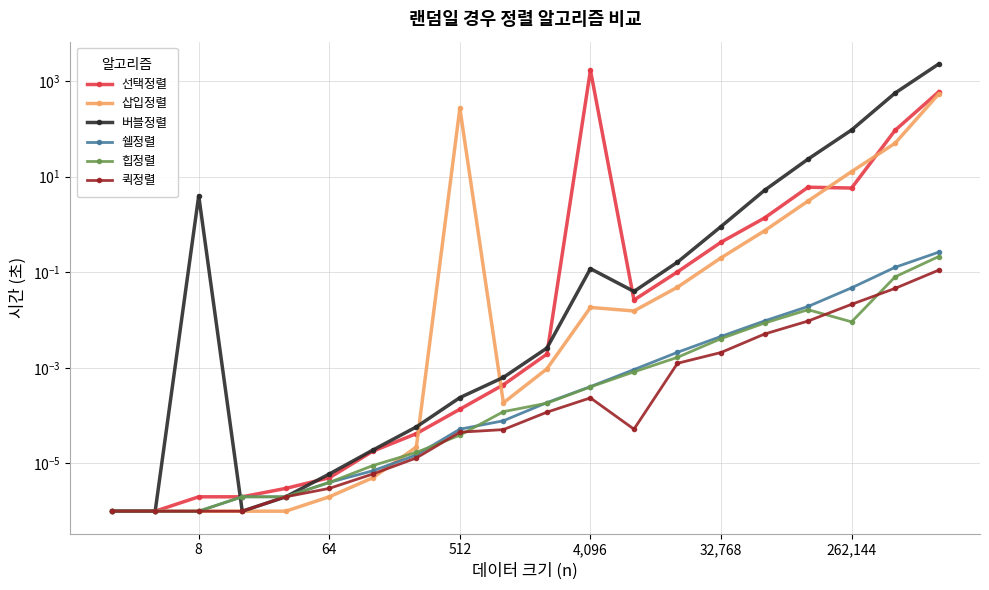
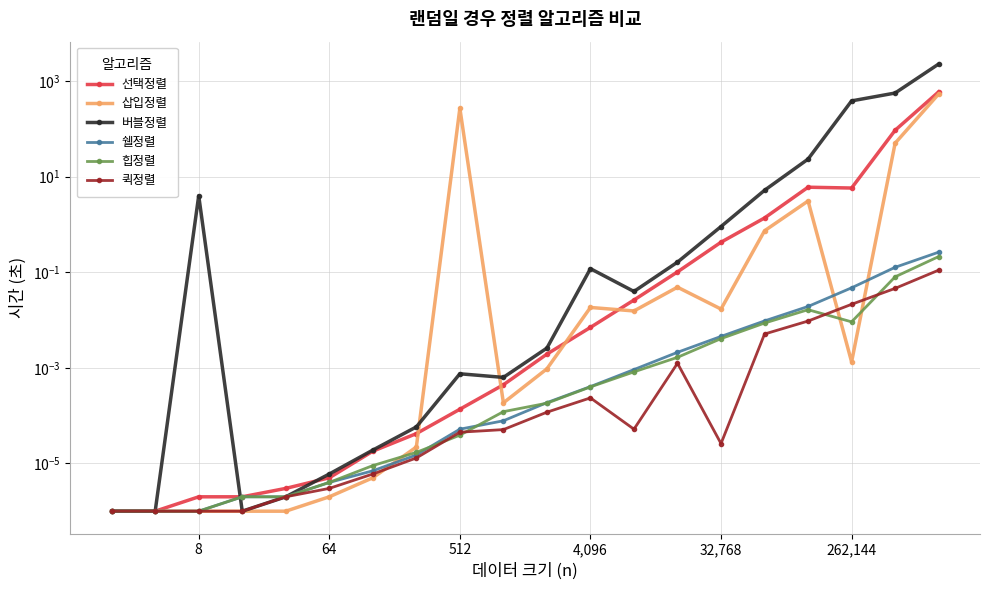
  {
    "선택정렬": {
      "8": 0.0000020,
      "64": 0.000005,
      "512": 0.00014,
-     "4,096": 1700,
+     "4,096": 0.007,
      "32,768": 0.4,
      "262,144": 6
    },
    "삽입정렬": {
      "64": 0.0000020,
      "512": 300,
      "4,096": 0.018,
-     "32,768": 0.20,
-     "262,144": 13
+     "32,768": 0.017,
+     "262,144": 0.0013
    },
    "버블정렬": {
      "8": 4,
      "64": 0.000006,
-     "512": 0.0002,
+     "512": 0.0008,
      "4,096": 0.12,
      "32,768": 0.9,
-     "262,144": 90
+     "262,144": 400
    },
    "쉘정렬": {
      "512": 0.00005,
      "262,144": 0.05
    },
    "힙정렬": {
      "512": 0.00004,
      "262,144": 0.009
    },
    "퀵정렬": {
      "64": 0.000003,
      "512": 0.00005,
      "4,096": 0.0002,
-     "32,768": 0.002,
+     "32,768": 0.00003,
      "262,144": 0.02
    }
  }
